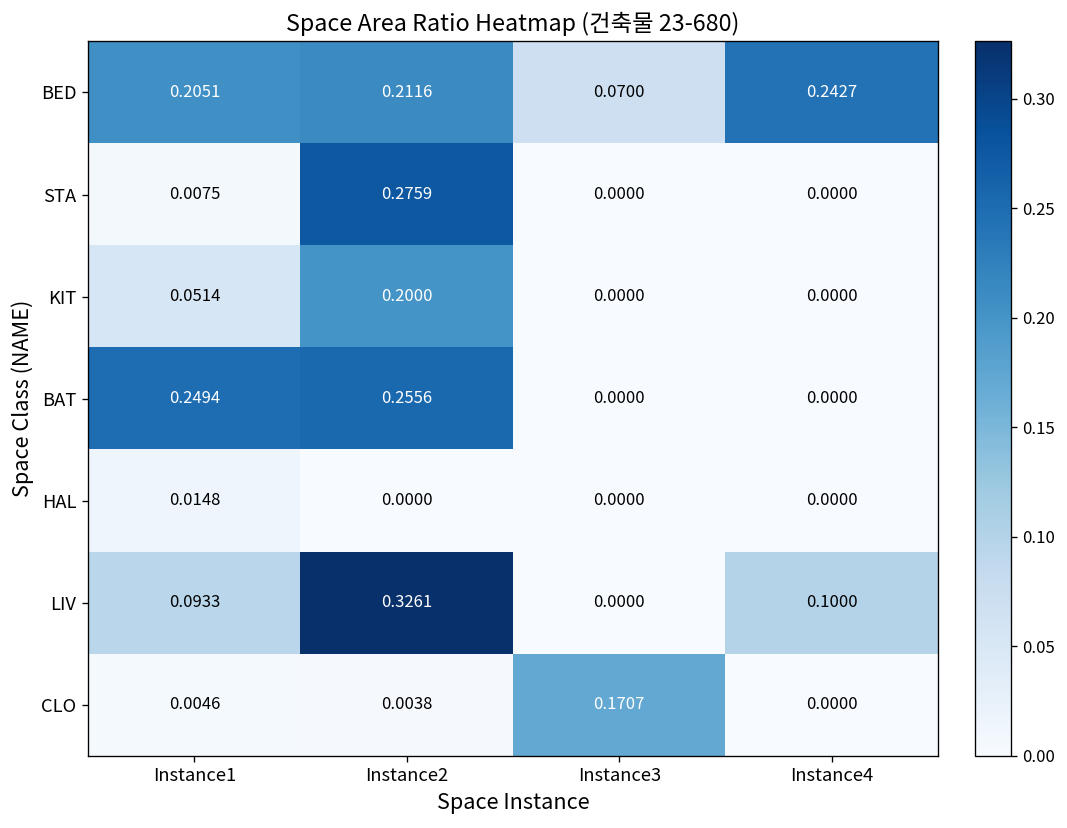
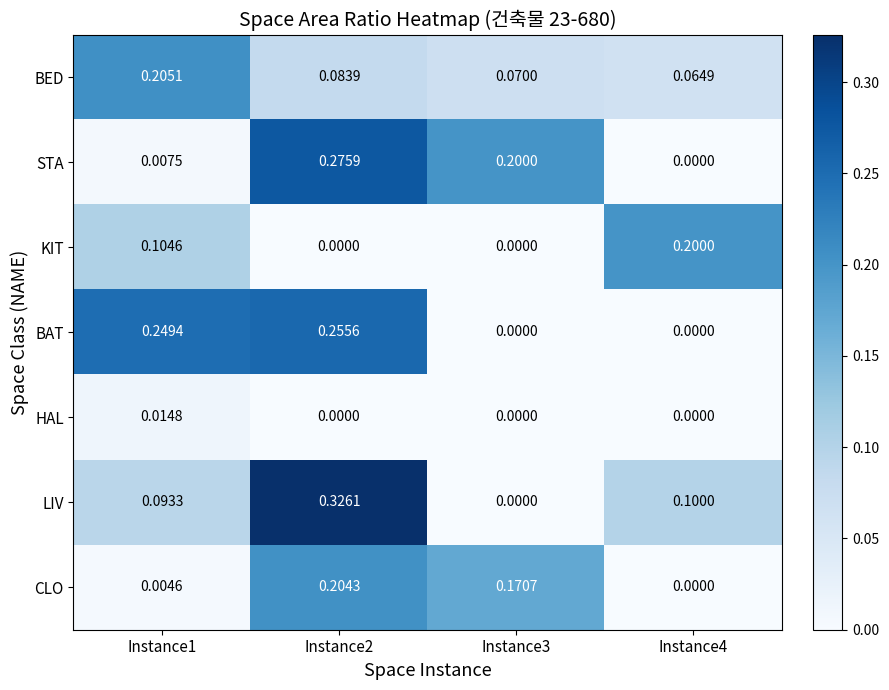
  {
    "BED": {
      "Instance1": 0.2051,
-     "Instance2": 0.2116,
+     "Instance2": 0.0839,
      "Instance3": 0.0700,
-     "Instance4": 0.2427
+     "Instance4": 0.0649
    },
    "STA": {
      "Instance1": 0.0075,
      "Instance2": 0.2759,
-     "Instance3": 0.0000,
+     "Instance3": 0.2000,
      "Instance4": 0.0000
    },
    "KIT": {
-     "Instance1": 0.0514,
-     "Instance2": 0.2000,
+     "Instance1": 0.1046,
+     "Instance2": 0.0000,
      "Instance3": 0.0000,
-     "Instance4": 0.0000
+     "Instance4": 0.2000
    },
    "BAT": {
      "Instance1": 0.2494,
      "Instance2": 0.2556,
      "Instance3": 0.0000,
      "Instance4": 0.0000
    },
    "HAL": {
      "Instance1": 0.0148,
      "Instance2": 0.0000,
      "Instance3": 0.0000,
      "Instance4": 0.0000
    },
    "LIV": {
      "Instance1": 0.0933,
      "Instance2": 0.3261,
      "Instance3": 0.0000,
      "Instance4": 0.1000
    },
    "CLO": {
      "Instance1": 0.0046,
-     "Instance2": 0.0038,
+     "Instance2": 0.2043,
      "Instance3": 0.1707,
      "Instance4": 0.0000
    }
  }
